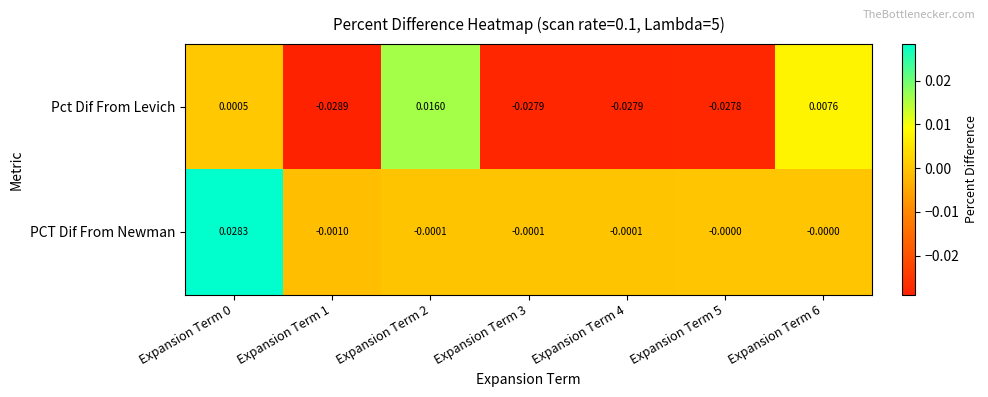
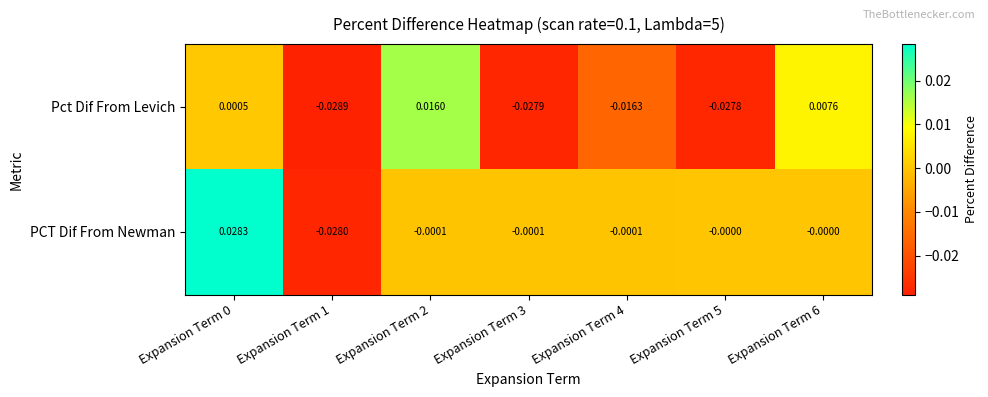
  {
    "Pct Dif From Levich": {
      "Expansion Term 0": 0.0005,
      "Expansion Term 1": -0.0289,
      "Expansion Term 2": 0.0160,
      "Expansion Term 3": -0.0279,
-     "Expansion Term 4": -0.0279,
+     "Expansion Term 4": -0.0163,
      "Expansion Term 5": -0.0278,
      "Expansion Term 6": 0.0076
    },
    "PCT Dif From Newman": {
      "Expansion Term 0": 0.0283,
-     "Expansion Term 1": -0.0010,
+     "Expansion Term 1": -0.0280,
      "Expansion Term 2": -0.0001,
      "Expansion Term 3": -0.0001,
      "Expansion Term 4": -0.0001,
      "Expansion Term 5": -0.0000,
      "Expansion Term 6": -0.0000
    }
  }
